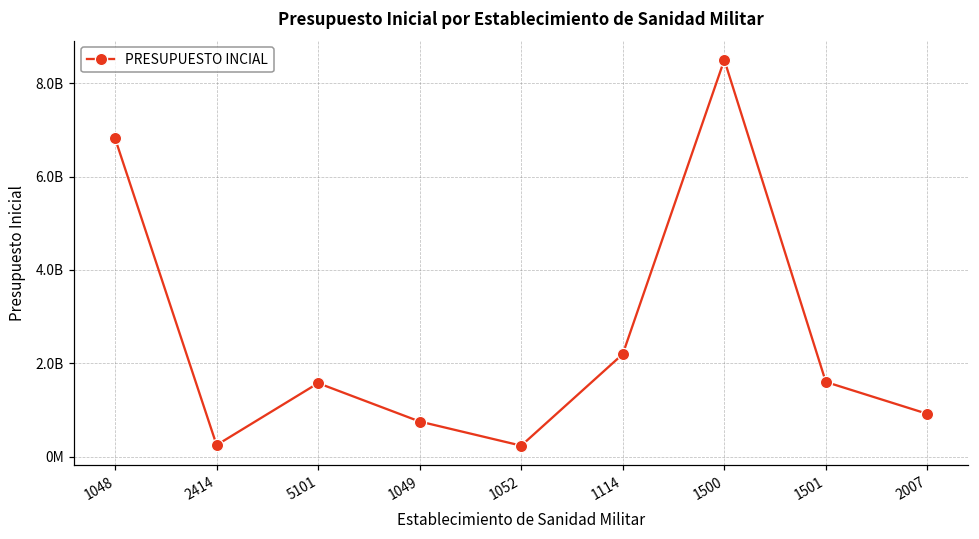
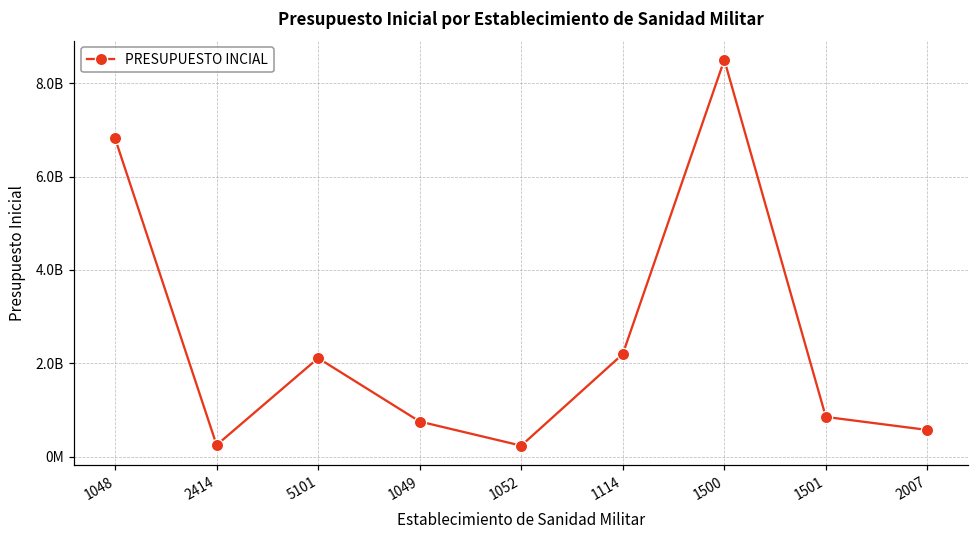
  {
    "1048": 6800000000,
    "2414": 300000000,
-   "5101": 1600000000,
+   "5101": 2100000000,
    "1049": 800000000,
    "1052": 200000000,
    "1114": 2200000000,
    "1500": 8500000000,
-   "1501": 1600000000,
-   "2007": 900000000
+   "1501": 900000000,
+   "2007": 600000000
  }
